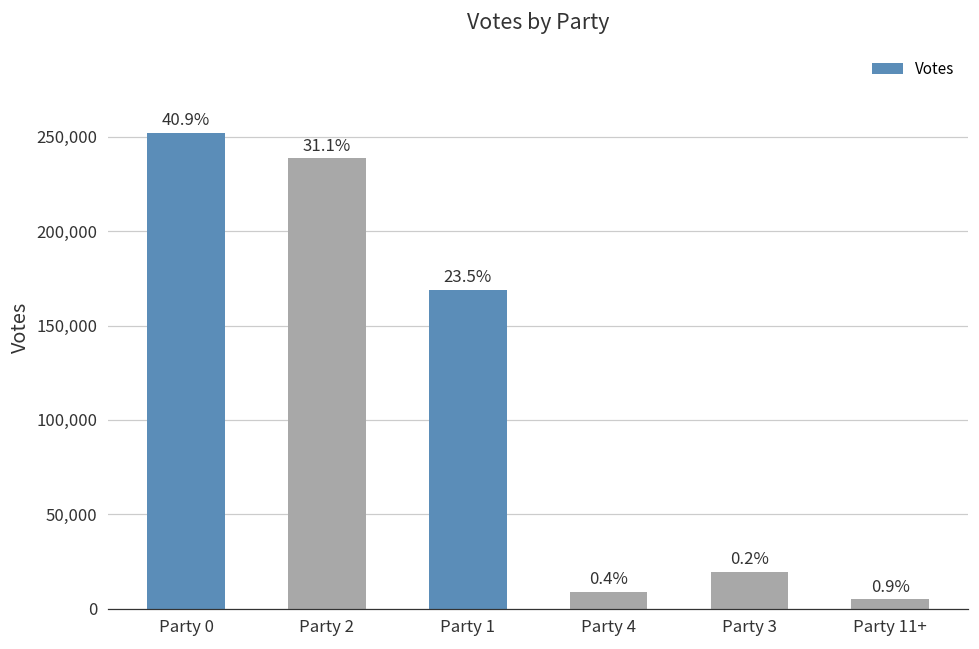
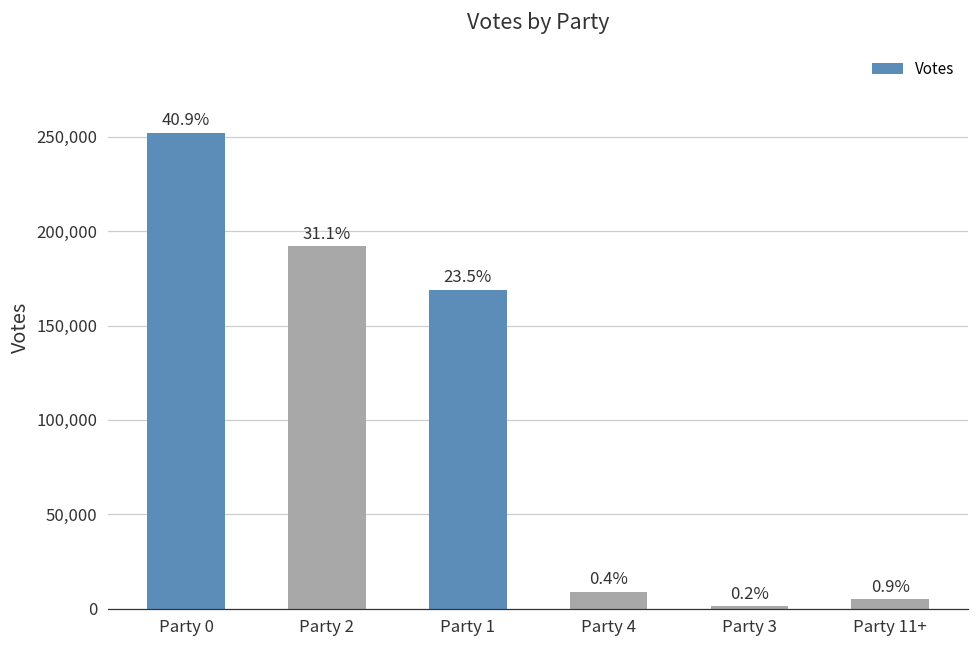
  {
-   "Party 2": "239,000",
-   "Party 3": "20,000"
+   "Party 2": "192,000",
+   "Party 3": "1,000"
  }
